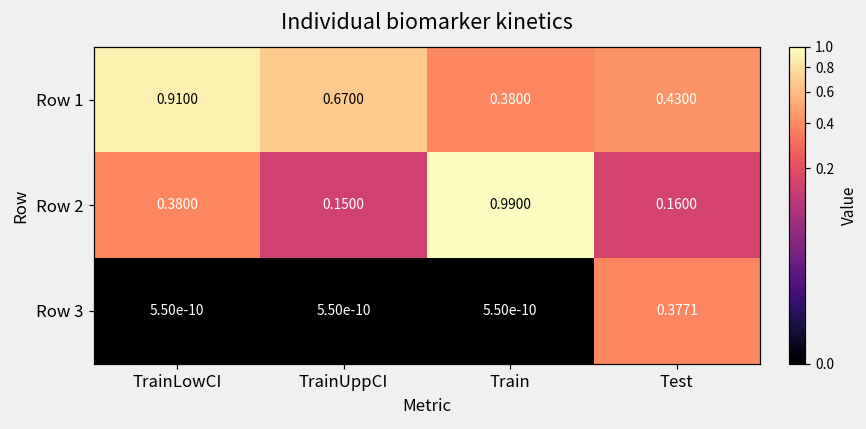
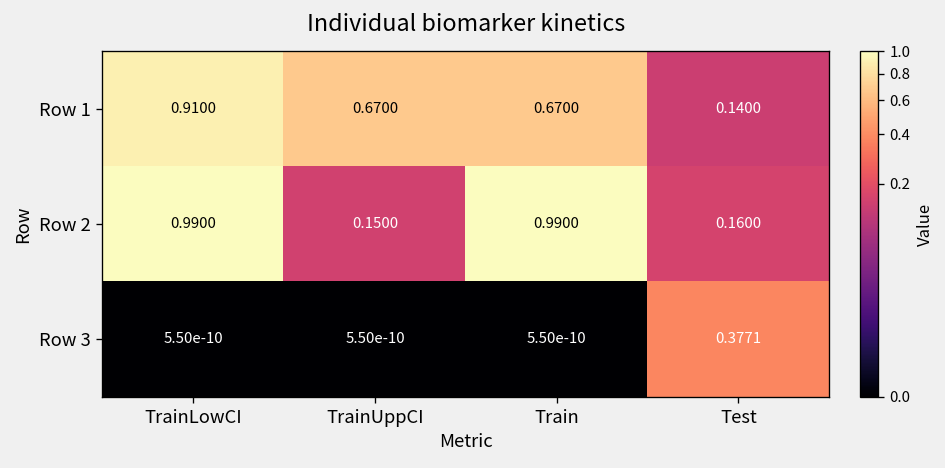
  {
    "Row 1": {
      "TrainLowCI": "0.9100",
      "TrainUppCI": "0.6700",
-     "Train": "0.3800",
-     "Test": "0.4300"
+     "Train": "0.6700",
+     "Test": "0.1400"
    },
    "Row 2": {
-     "TrainLowCI": "0.3800",
+     "TrainLowCI": "0.9900",
      "TrainUppCI": "0.1500",
      "Train": "0.9900",
      "Test": "0.1600"
    },
    "Row 3": {
      "TrainLowCI": "5.50e-10",
      "TrainUppCI": "5.50e-10",
      "Train": "5.50e-10",
      "Test": "0.3771"
    }
  }
